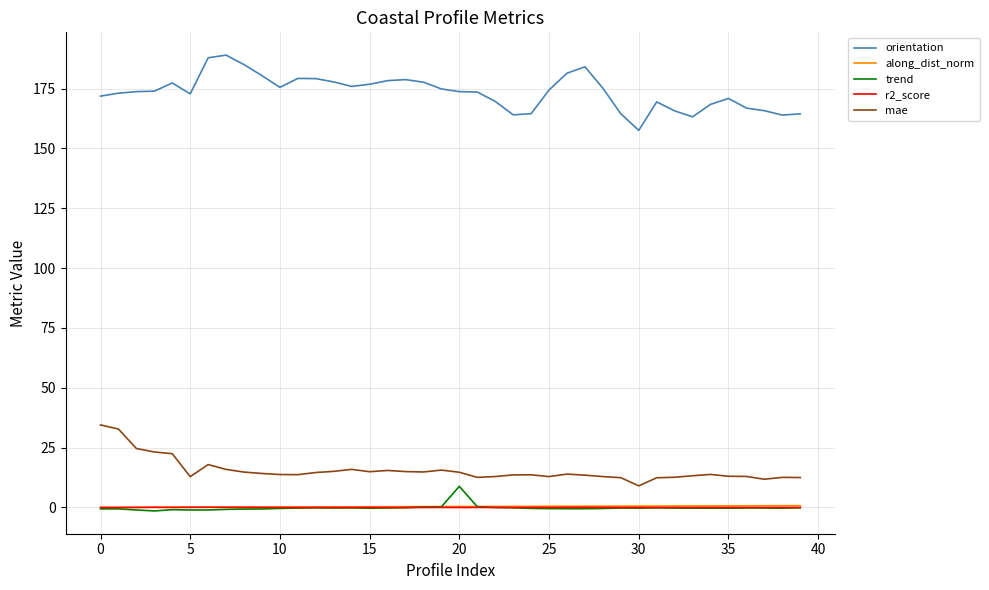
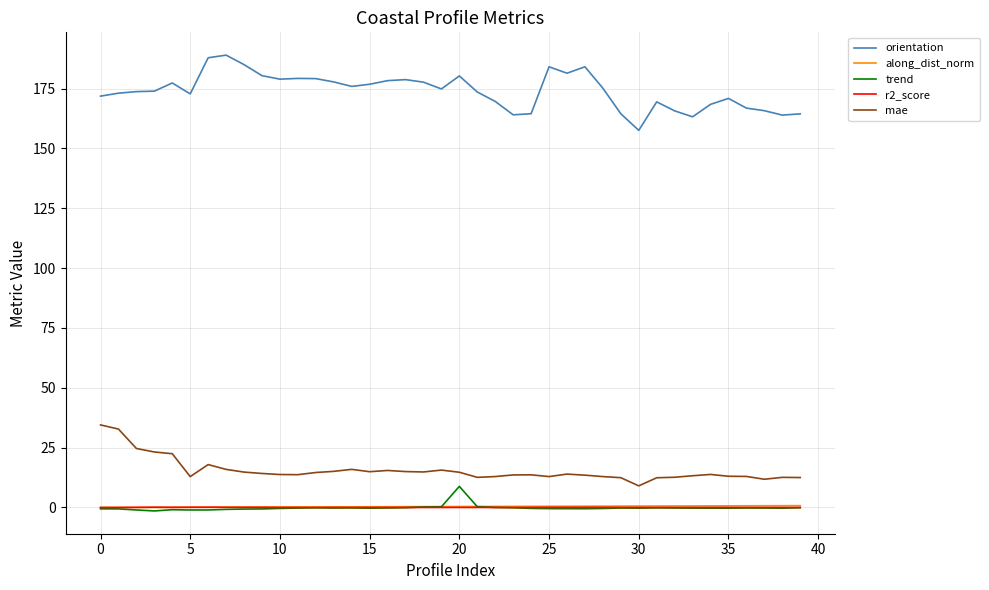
  {
    "orientation": {
      "0": 172,
      "5": 173,
-     "10": 176,
+     "10": 179,
      "15": 177,
-     "20": 174,
-     "25": 174,
+     "20": 180,
+     "25": 184,
      "30": 158,
      "35": 171
    },
    "trend": {
      "5": -1,
      "20": 9
    },
    "mae": {
      "0": 34,
      "5": 13,
      "10": 14,
      "15": 15,
      "20": 15,
      "25": 13,
      "30": 9,
      "35": 13
    }
  }
